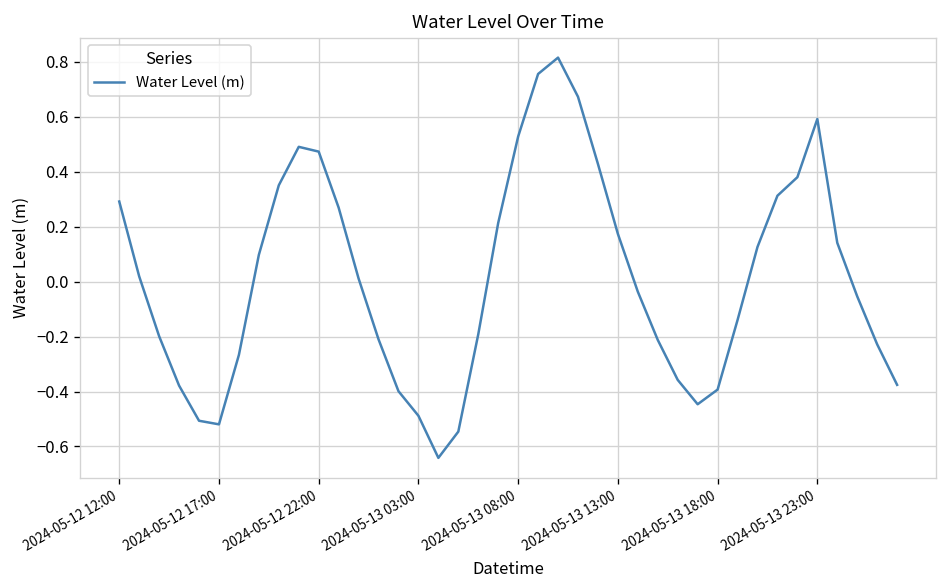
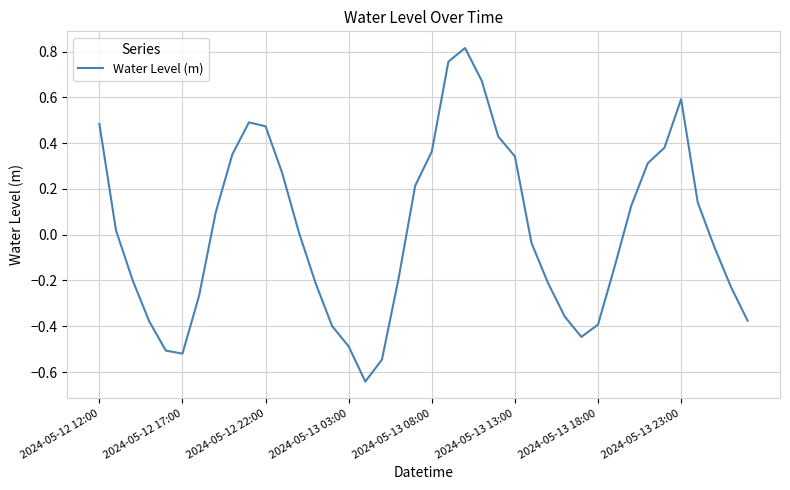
  {
-   "2024-05-12 12:00": 0.29,
+   "2024-05-12 12:00": 0.48,
    "2024-05-12 17:00": -0.52,
    "2024-05-12 22:00": 0.47,
    "2024-05-13 03:00": -0.49,
-   "2024-05-13 08:00": 0.53,
-   "2024-05-13 13:00": 0.17,
+   "2024-05-13 08:00": 0.36,
+   "2024-05-13 13:00": 0.34,
    "2024-05-13 18:00": -0.39,
    "2024-05-13 23:00": 0.59
  }
